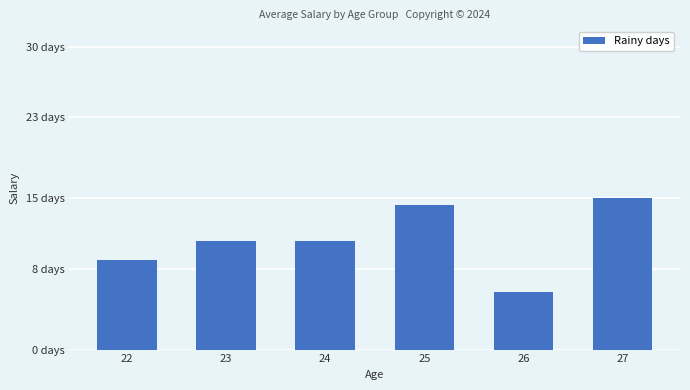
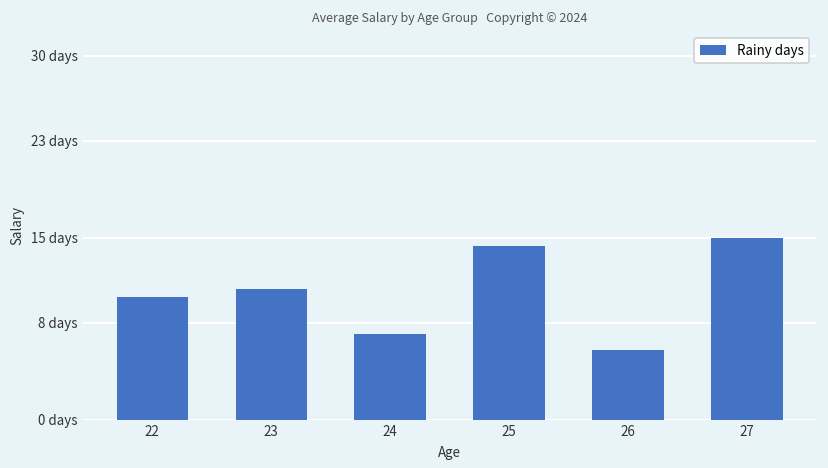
  {
-   "22": "8.8 days",
+   "22": "10.1 days",
    "23": "10.8 days",
-   "24": "10.8 days",
+   "24": "7.0 days",
    "25": "14.3 days",
    "26": "5.7 days",
    "27": "15.0 days"
  }
